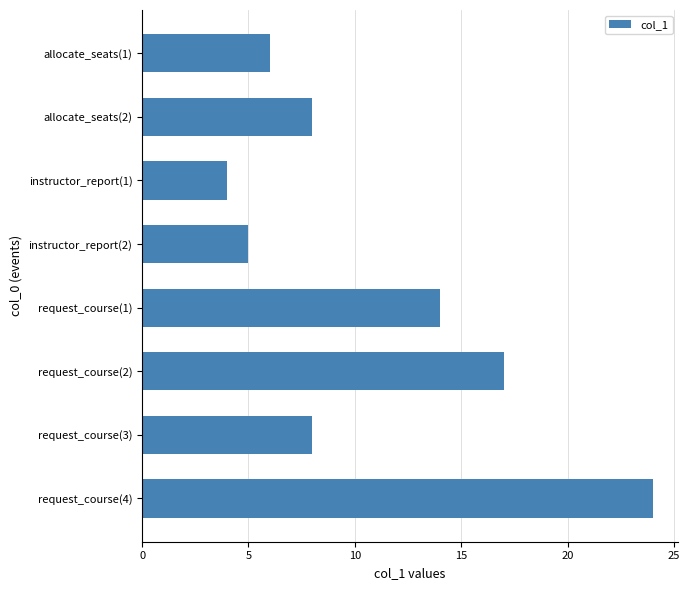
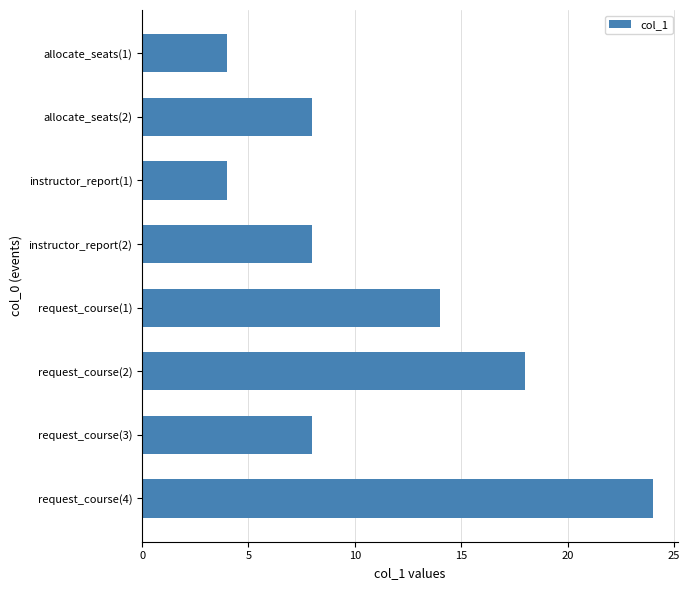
  {
-   "allocate_seats(1)": 6,
+   "allocate_seats(1)": 4,
    "allocate_seats(2)": 8,
    "instructor_report(1)": 4,
-   "instructor_report(2)": 5,
+   "instructor_report(2)": 8,
    "request_course(1)": 14,
-   "request_course(2)": 17,
+   "request_course(2)": 18,
    "request_course(3)": 8,
    "request_course(4)": 24
  }
